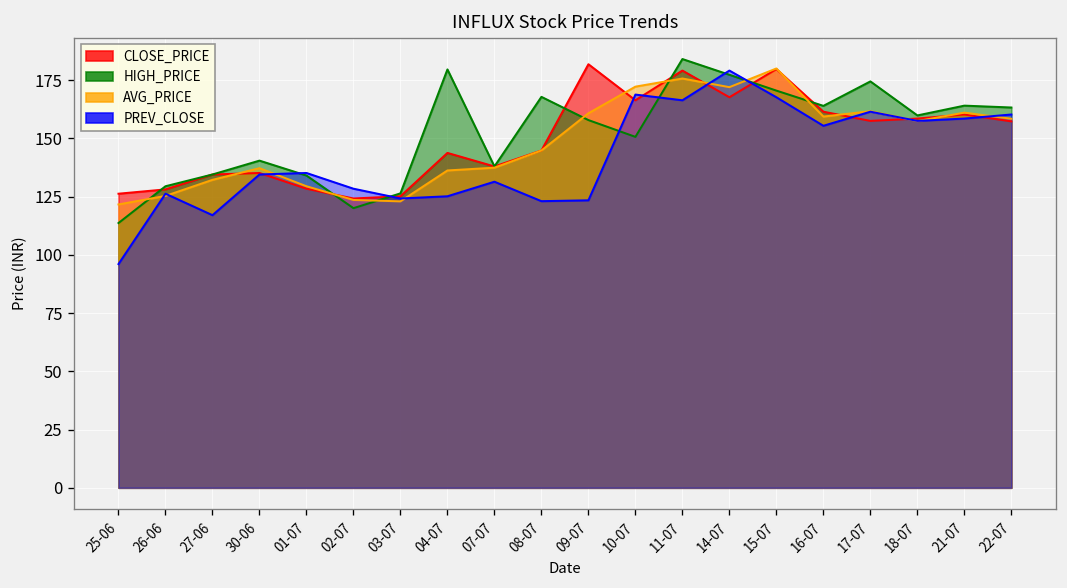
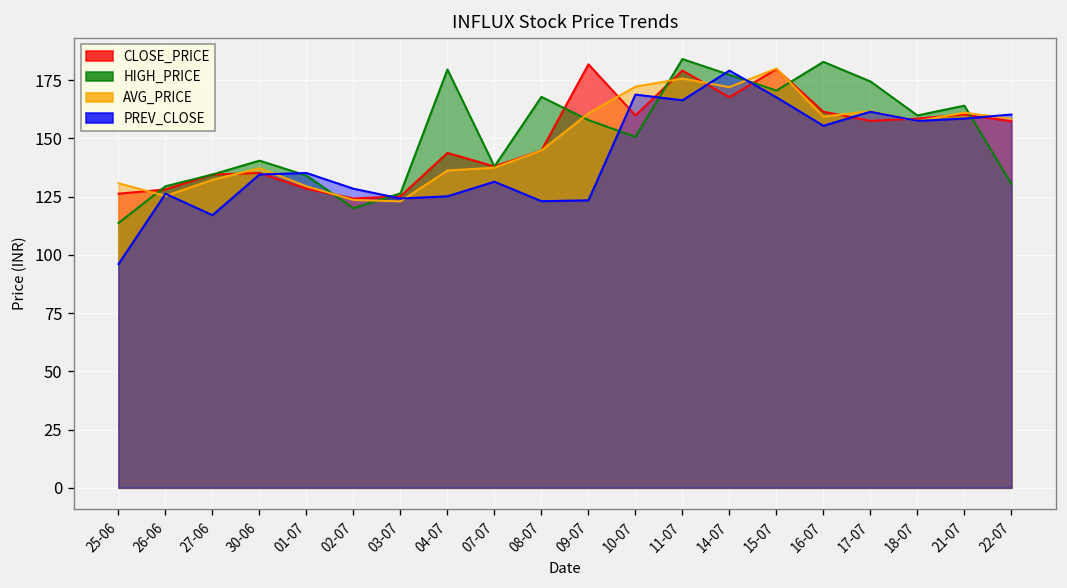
  {
    "CLOSE_PRICE": {
      "25-06": 126,
      "26-06": 128,
      "04-07": 144,
      "09-07": 182,
-     "10-07": 166,
+     "10-07": 160,
      "11-07": 179,
      "14-07": 168,
      "16-07": 161,
      "17-07": 157
    },
    "HIGH_PRICE": {
      "25-06": 114,
      "26-06": 129,
      "30-06": 140,
      "02-07": 120,
      "04-07": 180,
      "08-07": 168,
      "09-07": 158,
      "10-07": 151,
      "11-07": 184,
      "14-07": 177,
      "15-07": 170,
-     "16-07": 164,
+     "16-07": 183,
      "17-07": 174,
      "18-07": 160,
      "21-07": 164,
-     "22-07": 163
+     "22-07": 130
    },
    "AVG_PRICE": {
-     "25-06": 122,
+     "25-06": 131,
      "27-06": 132,
      "30-06": 137,
      "04-07": 136,
      "09-07": 161,
      "10-07": 172,
      "11-07": 176,
      "14-07": 172,
      "16-07": 159
    },
    "PREV_CLOSE": {
      "25-06": 96,
      "27-06": 117,
      "02-07": 128,
      "04-07": 125,
      "07-07": 131,
      "08-07": 123,
      "09-07": 123,
      "10-07": 169,
      "11-07": 166,
      "14-07": 179,
      "15-07": 168,
      "16-07": 155,
      "21-07": 158,
      "22-07": 160
    }
  }
